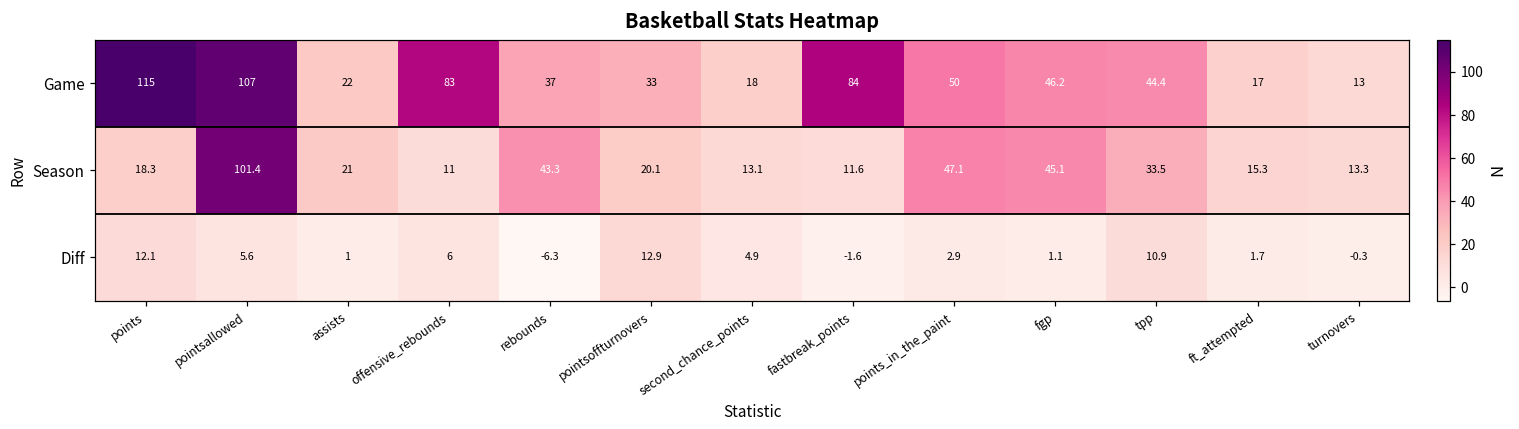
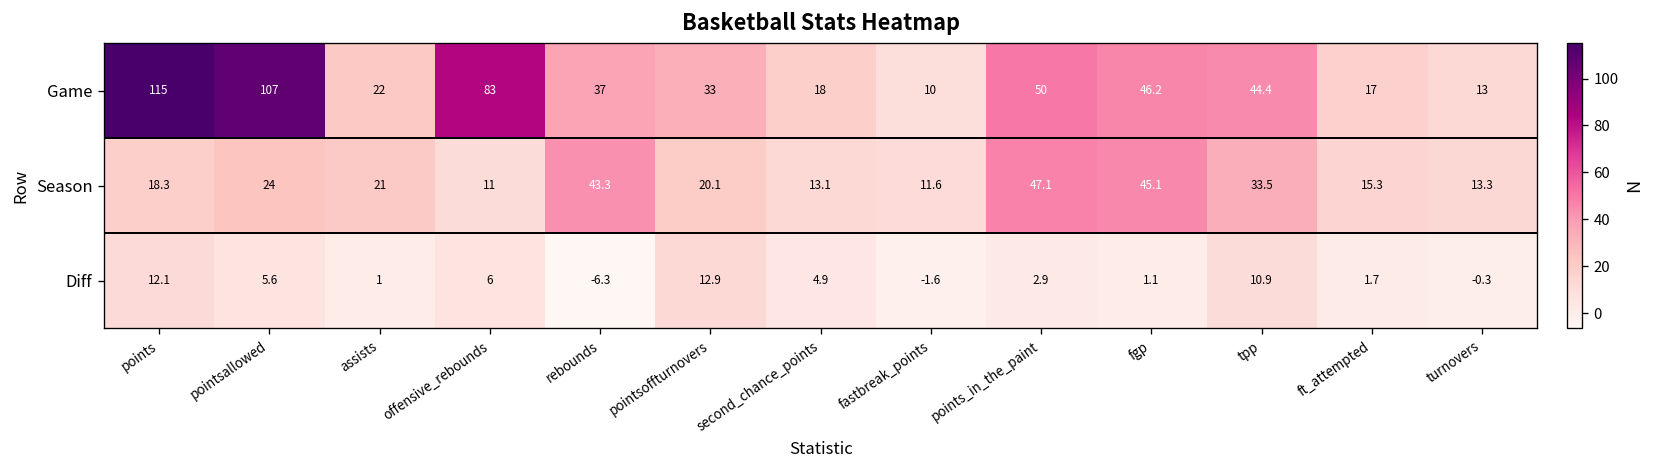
  {
    "Game": {
      "points": 115,
      "pointsallowed": 107,
      "assists": 22,
      "offensive_rebounds": 83,
      "rebounds": 37,
      "pointsoffturnovers": 33,
      "second_chance_points": 18,
-     "fastbreak_points": 84,
+     "fastbreak_points": 10,
      "points_in_the_paint": 50,
      "fgp": 46.2,
      "tpp": 44.4,
      "ft_attempted": 17,
      "turnovers": 13
    },
    "Season": {
      "points": 18.3,
-     "pointsallowed": 101.4,
+     "pointsallowed": 24,
      "assists": 21,
      "offensive_rebounds": 11,
      "rebounds": 43.3,
      "pointsoffturnovers": 20.1,
      "second_chance_points": 13.1,
      "fastbreak_points": 11.6,
      "points_in_the_paint": 47.1,
      "fgp": 45.1,
      "tpp": 33.5,
      "ft_attempted": 15.3,
      "turnovers": 13.3
    },
    "Diff": {
      "points": 12.1,
      "pointsallowed": 5.6,
      "assists": 1,
      "offensive_rebounds": 6,
      "rebounds": -6.3,
      "pointsoffturnovers": 12.9,
      "second_chance_points": 4.9,
      "fastbreak_points": -1.6,
      "points_in_the_paint": 2.9,
      "fgp": 1.1,
      "tpp": 10.9,
      "ft_attempted": 1.7,
      "turnovers": -0.3
    }
  }
